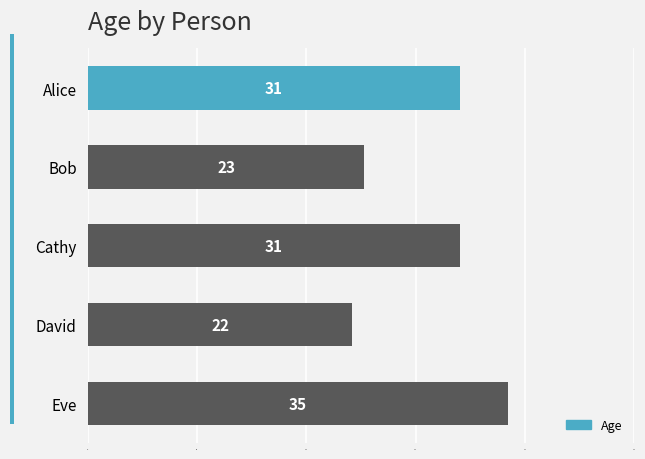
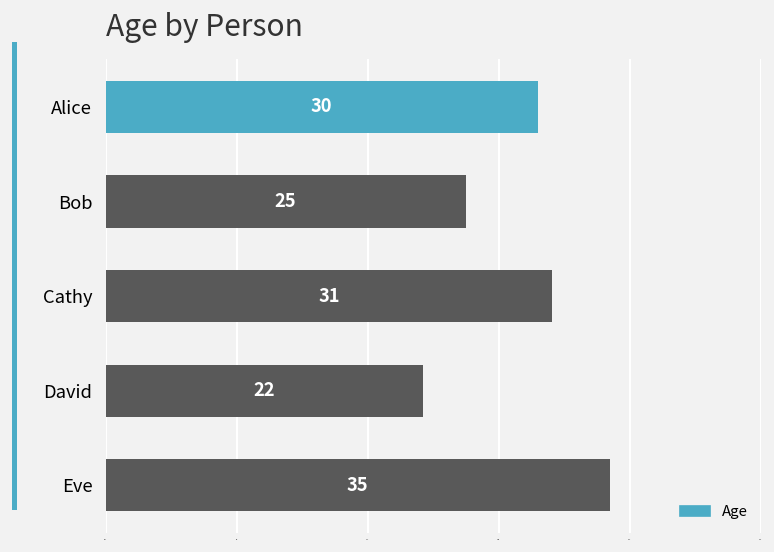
  {
-   "Alice": 31,
-   "Bob": 23,
+   "Alice": 30,
+   "Bob": 25,
    "Cathy": 31,
    "David": 22,
    "Eve": 35
  }
